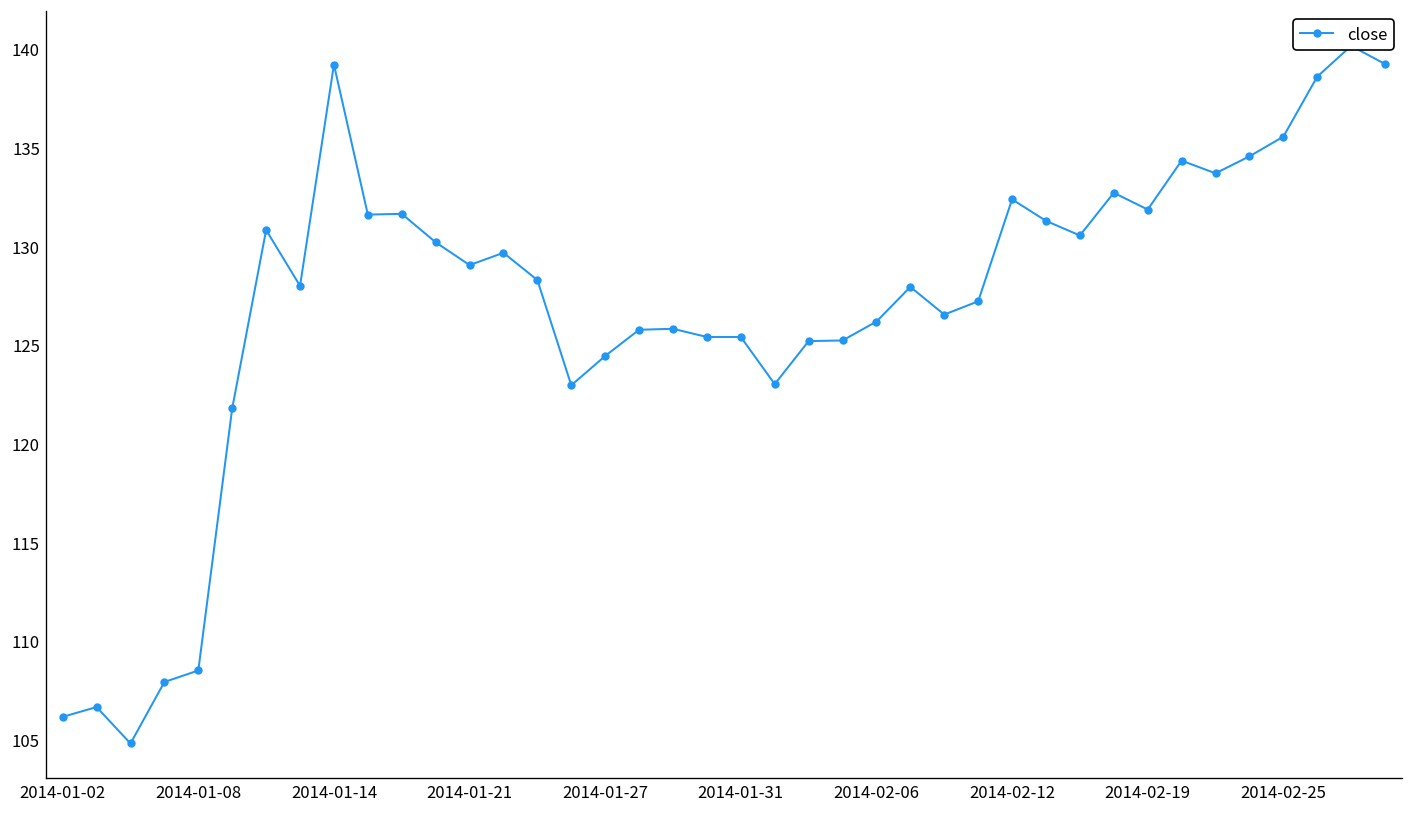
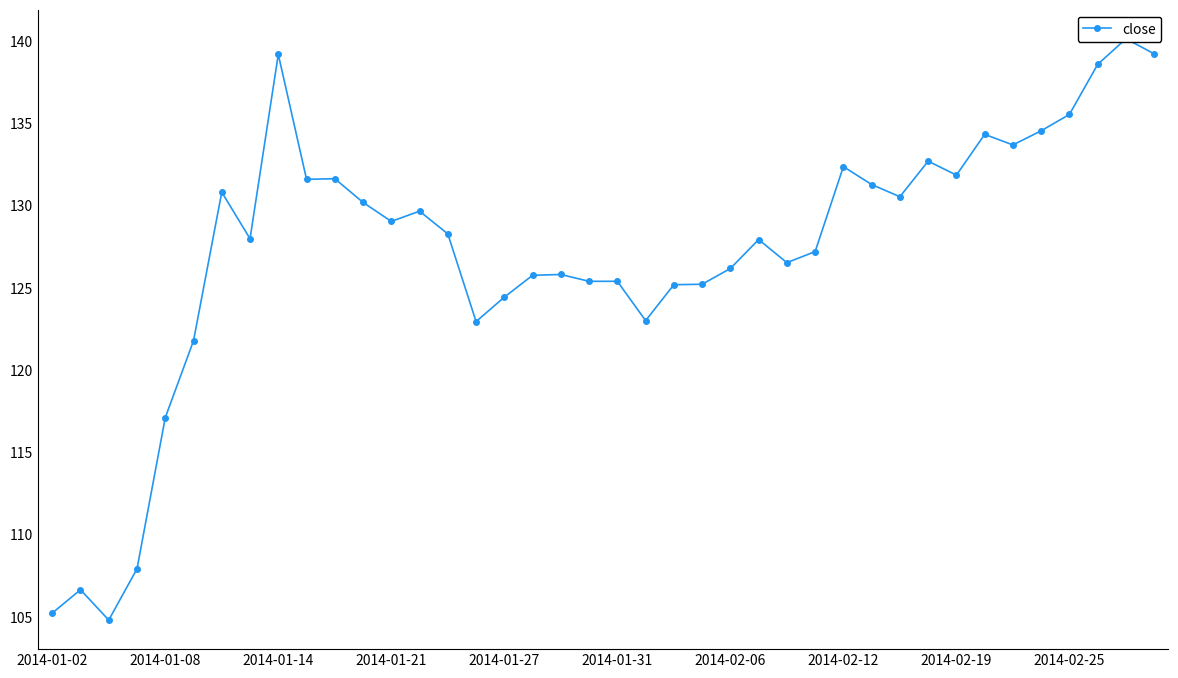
  {
-   "2014-01-02": 106.2,
-   "2014-01-08": 108.5,
+   "2014-01-02": 105.2,
+   "2014-01-08": 117.1,
    "2014-01-14": 139.2,
    "2014-01-21": 129.0,
    "2014-01-27": 124.4,
    "2014-01-31": 125.4,
    "2014-02-06": 126.2,
    "2014-02-12": 132.4,
    "2014-02-19": 131.9,
    "2014-02-25": 135.5
  }
